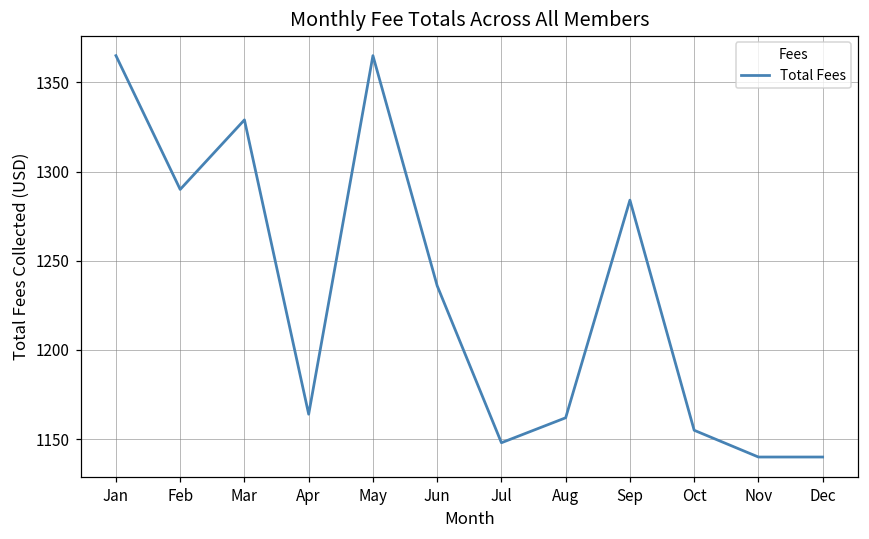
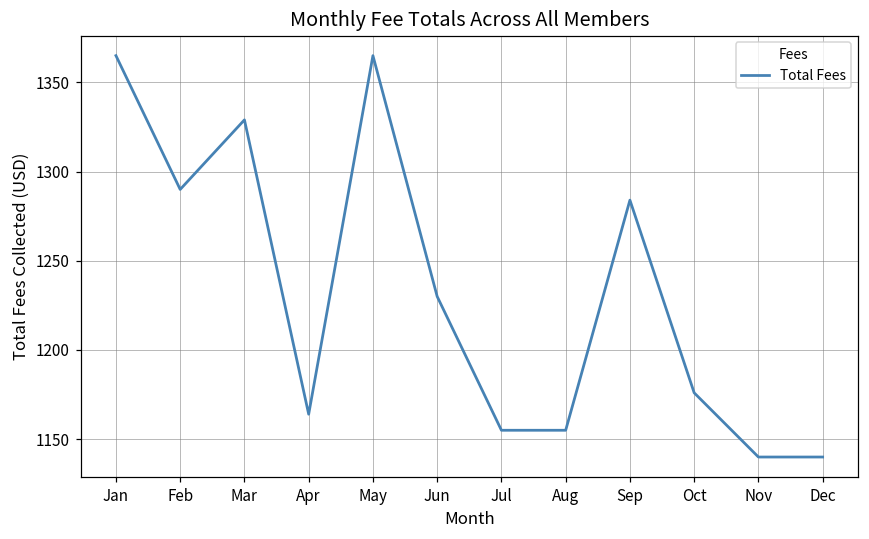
  {
    "Jan": 1365,
    "Feb": 1290,
    "Mar": 1329,
    "Apr": 1164,
    "May": 1365,
-   "Jun": 1236,
-   "Jul": 1148,
-   "Aug": 1162,
+   "Jun": 1230,
+   "Jul": 1155,
+   "Aug": 1155,
    "Sep": 1284,
-   "Oct": 1155,
+   "Oct": 1176,
    "Nov": 1140,
    "Dec": 1140
  }
